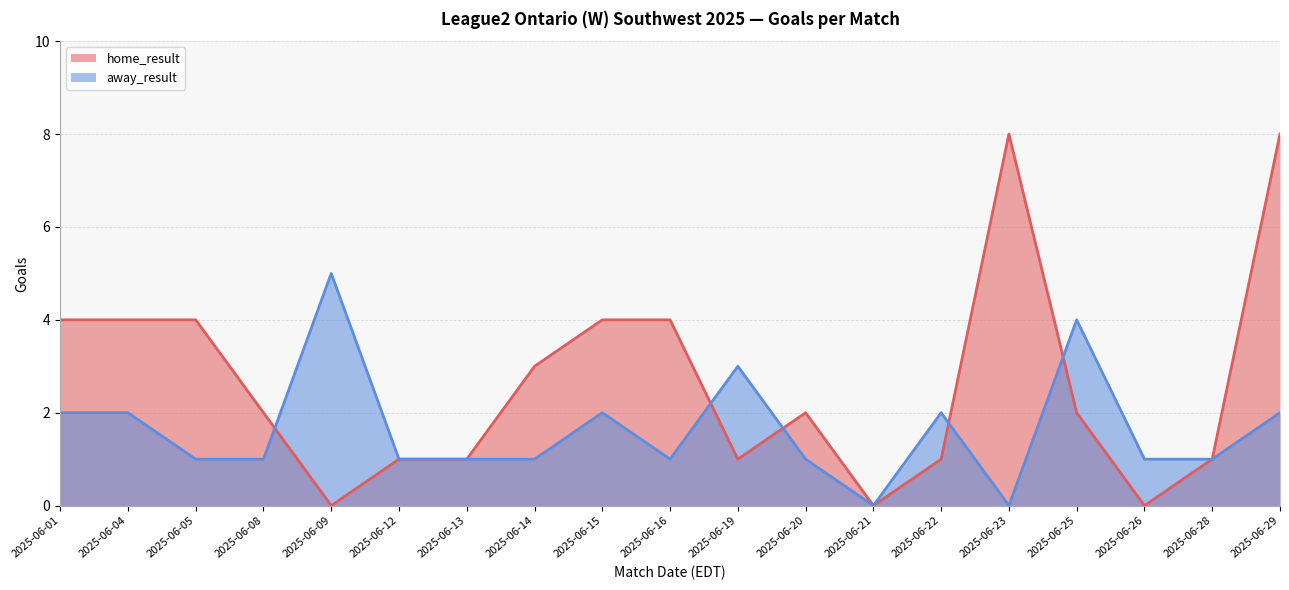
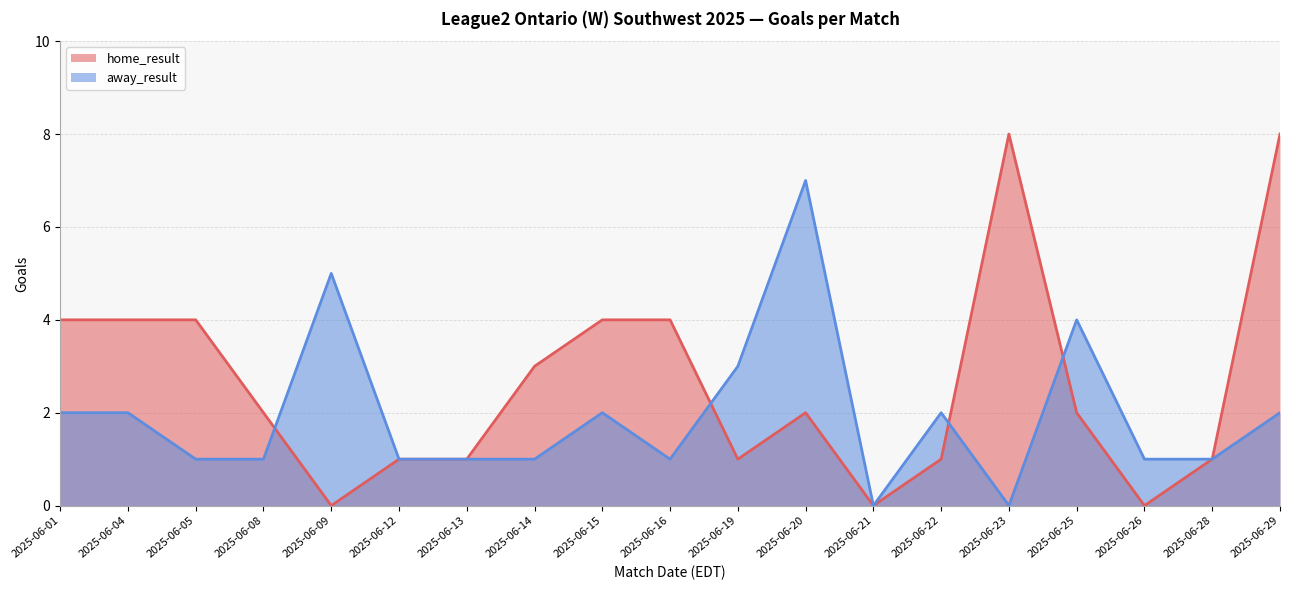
  {
    "home_result": {
      "2025-06-01": 4,
      "2025-06-04": 4,
      "2025-06-05": 4,
      "2025-06-08": 2,
      "2025-06-09": 0,
      "2025-06-14": 3,
      "2025-06-15": 4,
      "2025-06-16": 4,
      "2025-06-19": 1,
      "2025-06-20": 2,
      "2025-06-22": 1,
      "2025-06-23": 8,
      "2025-06-25": 2,
      "2025-06-26": 0,
      "2025-06-29": 8
    },
    "away_result": {
      "2025-06-01": 2,
      "2025-06-04": 2,
      "2025-06-05": 1,
      "2025-06-08": 1,
      "2025-06-09": 5,
      "2025-06-14": 1,
      "2025-06-15": 2,
      "2025-06-16": 1,
      "2025-06-19": 3,
-     "2025-06-20": 1,
+     "2025-06-20": 7,
      "2025-06-22": 2,
      "2025-06-23": 0,
      "2025-06-25": 4,
      "2025-06-26": 1,
      "2025-06-29": 2
    }
  }
